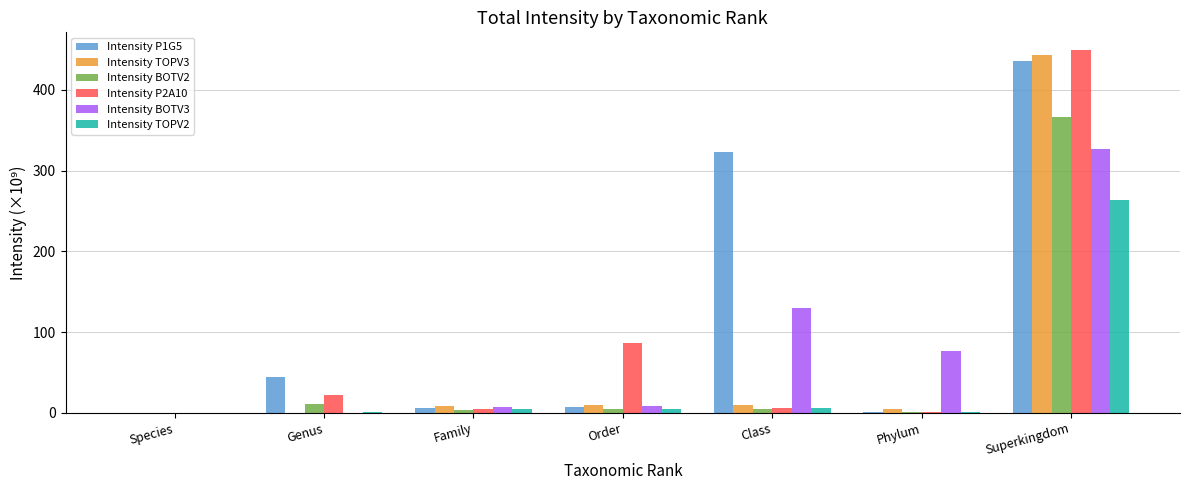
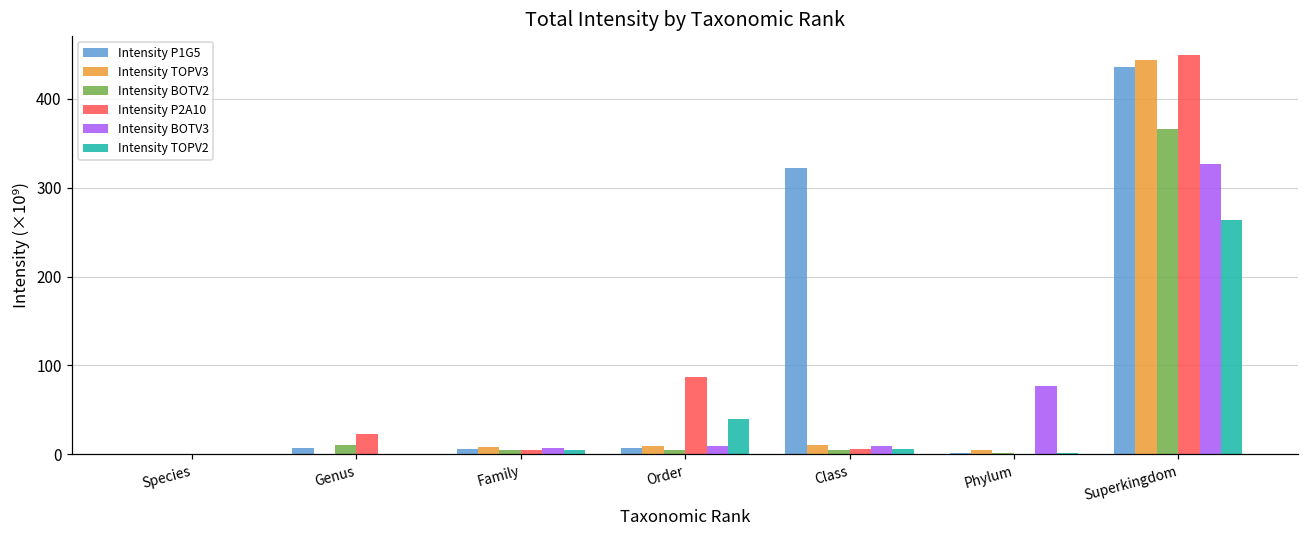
  {
    "Intensity P1G5": {
-     "Genus": 40,
+     "Genus": 10,
      "Family": 10,
      "Order": 10,
      "Class": 320,
      "Superkingdom": 440
    },
    "Intensity TOPV3": {
      "Species": 0,
      "Genus": 0,
      "Family": 10,
      "Order": 10,
      "Class": 10,
      "Phylum": 0,
      "Superkingdom": 440
    },
    "Intensity BOTV2": {
      "Species": 0,
      "Genus": 10,
      "Family": 0,
      "Order": 0,
      "Class": 0,
      "Superkingdom": 370
    },
    "Intensity P2A10": {
      "Genus": 20,
      "Family": 0,
      "Order": 90,
      "Class": 10,
      "Superkingdom": 450
    },
    "Intensity BOTV3": {
      "Species": 0,
      "Family": 10,
      "Order": 10,
-     "Class": 130,
+     "Class": 10,
      "Phylum": 80,
      "Superkingdom": 330
    },
    "Intensity TOPV2": {
      "Species": 0,
      "Family": 0,
-     "Order": 10,
+     "Order": 40,
      "Class": 10,
      "Superkingdom": 260
    }
  }
